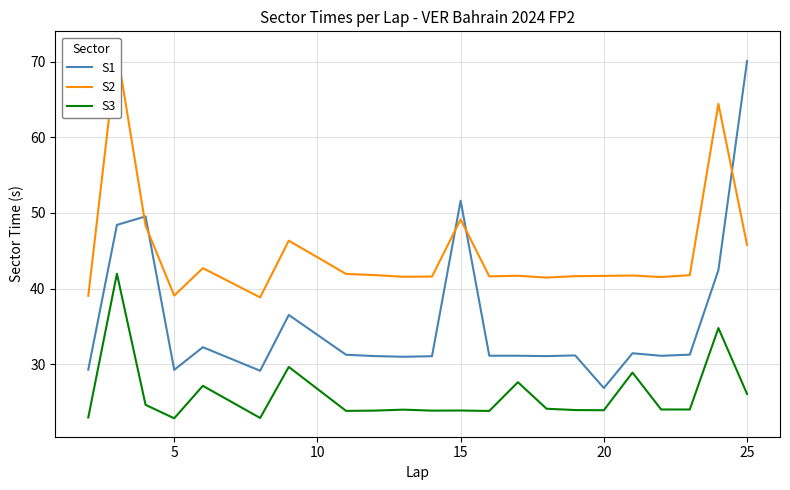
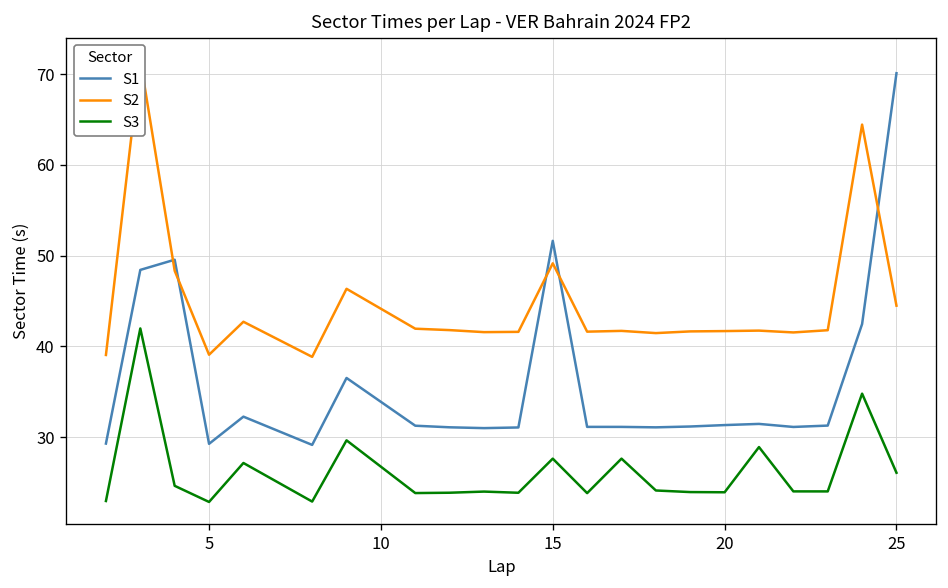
  {
    "S1": {
      "5": 29,
      "15": 52,
-     "20": 27,
+     "20": 31,
      "25": 70
    },
    "S2": {
      "5": 39,
      "15": 49,
      "20": 42,
-     "25": 46
+     "25": 44
    },
    "S3": {
      "5": 23,
-     "15": 24,
+     "15": 28,
      "20": 24,
      "25": 26
    }
  }
